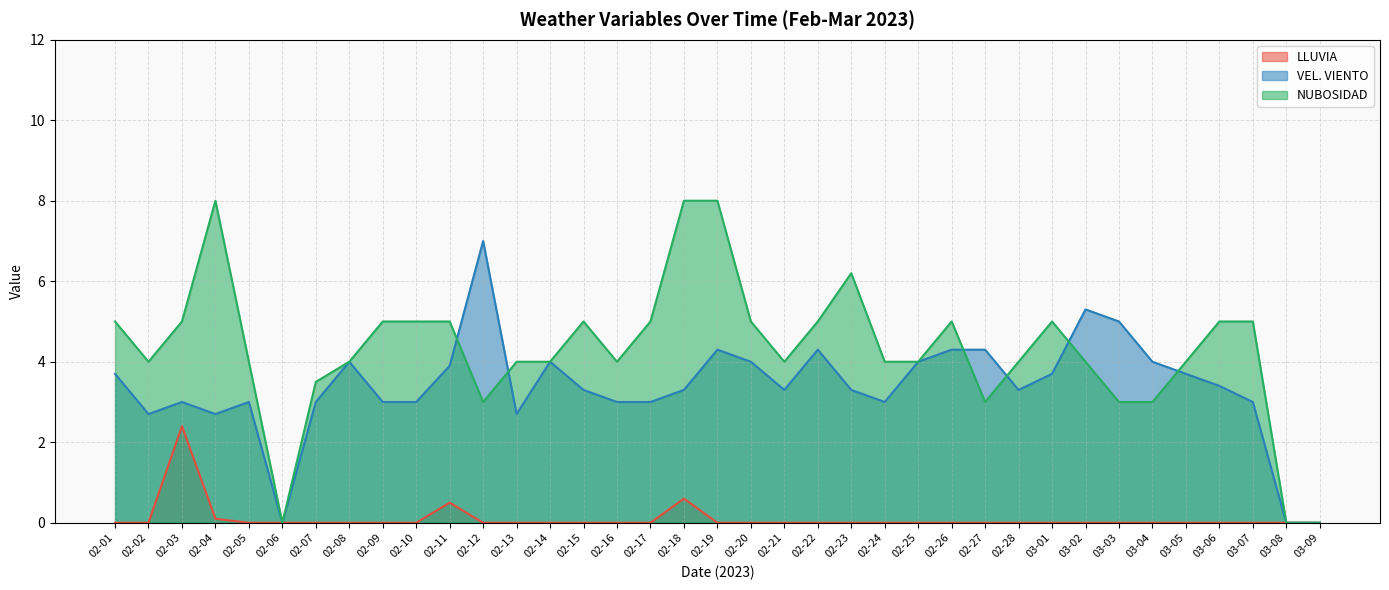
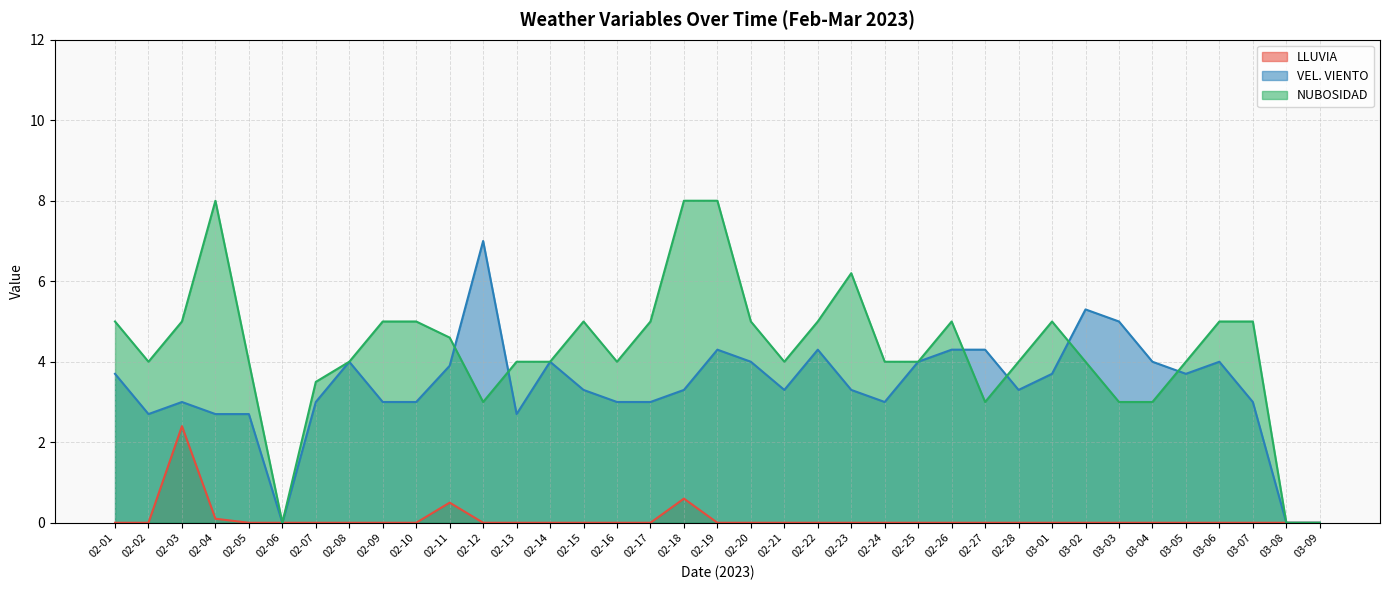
  {
    "LLUVIA": {
      "02-01": 0.0,
      "02-02": 0.0,
      "02-03": 2.4,
      "02-04": 0.1,
      "02-05": 0.0,
      "02-07": 0.0,
      "02-08": 0.0,
      "02-09": 0.0,
      "02-10": 0.0,
      "02-11": 0.5,
      "02-12": 0.0,
      "02-13": 0.0,
      "02-14": 0.0,
      "02-15": 0.0,
      "02-16": 0.0,
      "02-17": 0.0,
      "02-18": 0.6,
      "02-19": 0.0,
      "02-20": 0.0,
      "02-21": 0.0,
      "02-22": 0.0,
      "02-23": 0.0,
      "02-24": 0.0,
      "02-25": 0.0,
      "02-26": 0.0,
      "02-27": 0.0,
      "02-28": 0.0,
      "03-01": 0.0,
      "03-02": 0.0,
      "03-03": 0.0,
      "03-04": 0.0,
      "03-05": 0.0,
      "03-06": 0.0,
      "03-07": 0.0
    },
    "VEL. VIENTO": {
      "02-01": 3.7,
      "02-02": 2.7,
      "02-03": 3.0,
      "02-04": 2.7,
-     "02-05": 3.0,
+     "02-05": 2.7,
      "02-07": 3.0,
      "02-09": 3.0,
      "02-10": 3.0,
      "02-11": 3.9,
      "02-12": 7.0,
      "02-13": 2.7,
      "02-15": 3.3,
      "02-16": 3.0,
      "02-17": 3.0,
      "02-18": 3.3,
      "02-19": 4.3,
      "02-20": 4.0,
      "02-21": 3.3,
      "02-22": 4.3,
      "02-23": 3.3,
      "02-24": 3.0,
      "02-26": 4.3,
      "02-27": 4.3,
      "02-28": 3.3,
      "03-01": 3.7,
      "03-02": 5.3,
      "03-03": 5.0,
      "03-04": 4.0,
      "03-05": 3.7,
-     "03-06": 3.4,
+     "03-06": 4.0,
      "03-07": 3.0
    },
    "NUBOSIDAD": {
      "02-01": 5.0,
      "02-02": 4.0,
      "02-03": 5.0,
      "02-04": 8.0,
      "02-05": 4.0,
      "02-07": 3.5,
      "02-09": 5.0,
      "02-10": 5.0,
-     "02-11": 5.0,
+     "02-11": 4.6,
      "02-12": 3.0,
      "02-13": 4.0,
      "02-15": 5.0,
      "02-16": 4.0,
      "02-17": 5.0,
      "02-18": 8.0,
      "02-19": 8.0,
      "02-20": 5.0,
      "02-21": 4.0,
      "02-22": 5.0,
      "02-23": 6.2,
      "02-24": 4.0,
      "02-26": 5.0,
      "02-27": 3.0,
      "02-28": 4.0,
      "03-01": 5.0,
      "03-02": 4.0,
      "03-03": 3.0,
      "03-04": 3.0,
      "03-05": 4.0,
      "03-06": 5.0,
      "03-07": 5.0
    }
  }
